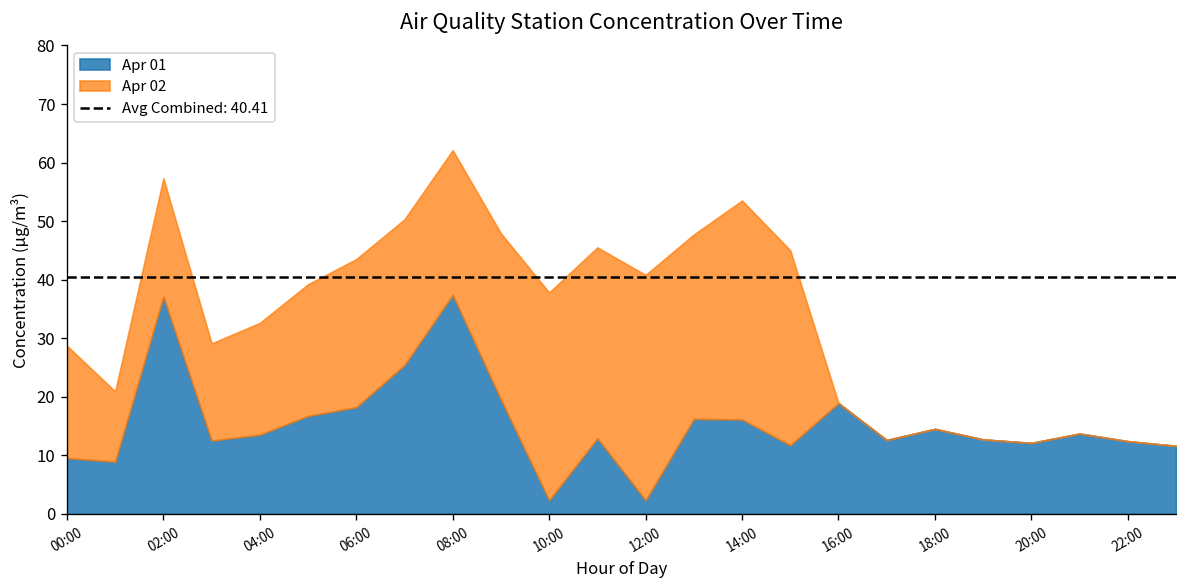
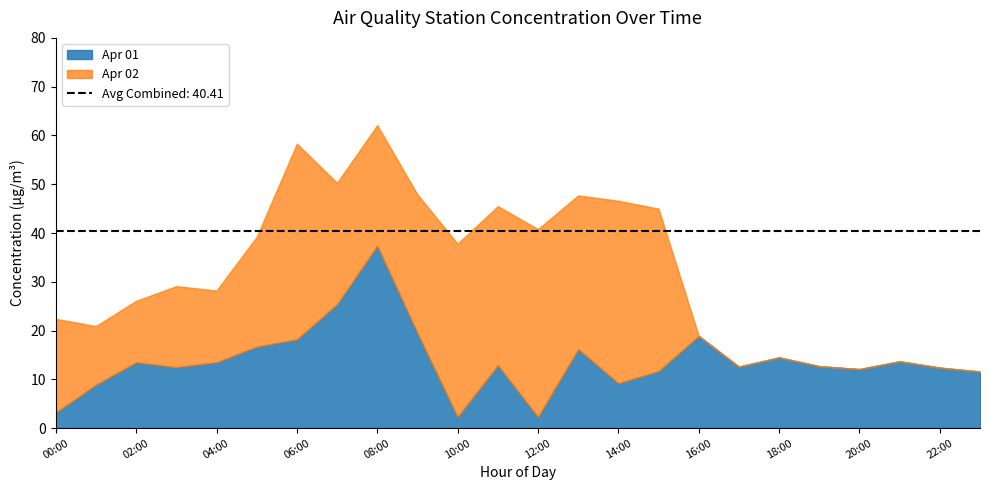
  {
    "Apr 01": {
-     "00:00": 10,
-     "02:00": 37,
+     "00:00": 3,
+     "02:00": 14,
      "04:00": 14,
      "06:00": 18,
      "08:00": 37,
      "10:00": 2,
      "12:00": 2,
-     "14:00": 16
+     "14:00": 9
    },
    "Apr 02": {
      "00:00": 19,
-     "02:00": 20,
-     "04:00": 19,
-     "06:00": 25,
+     "02:00": 13,
+     "04:00": 15,
+     "06:00": 40,
      "08:00": 25,
      "10:00": 36,
      "12:00": 39,
      "14:00": 37
    }
  }
